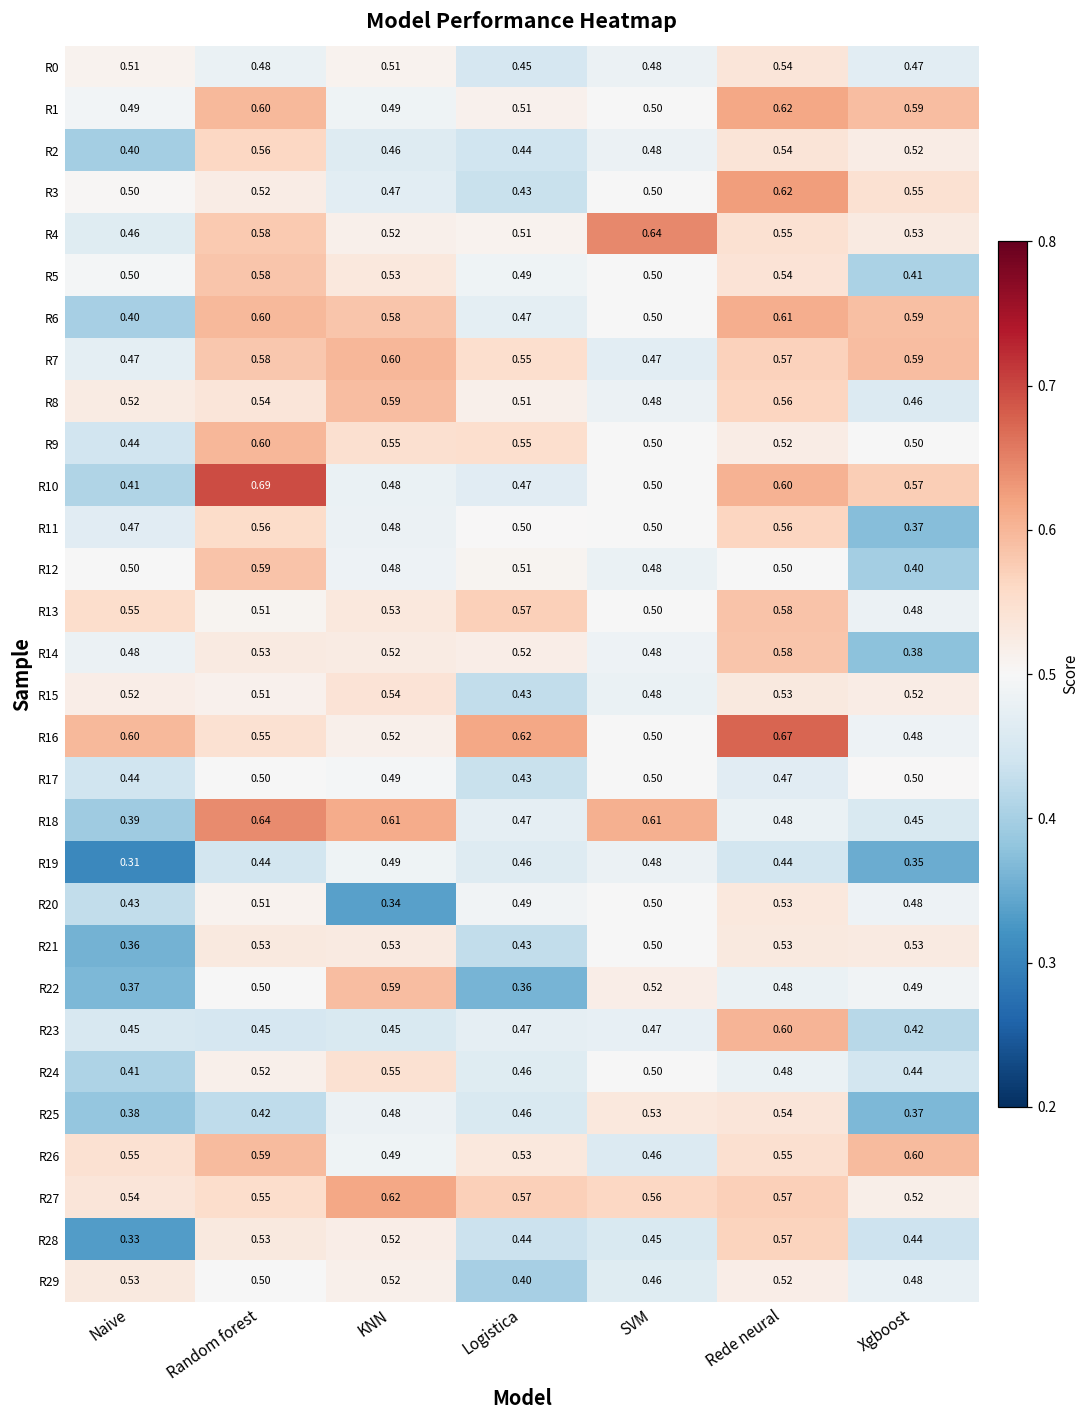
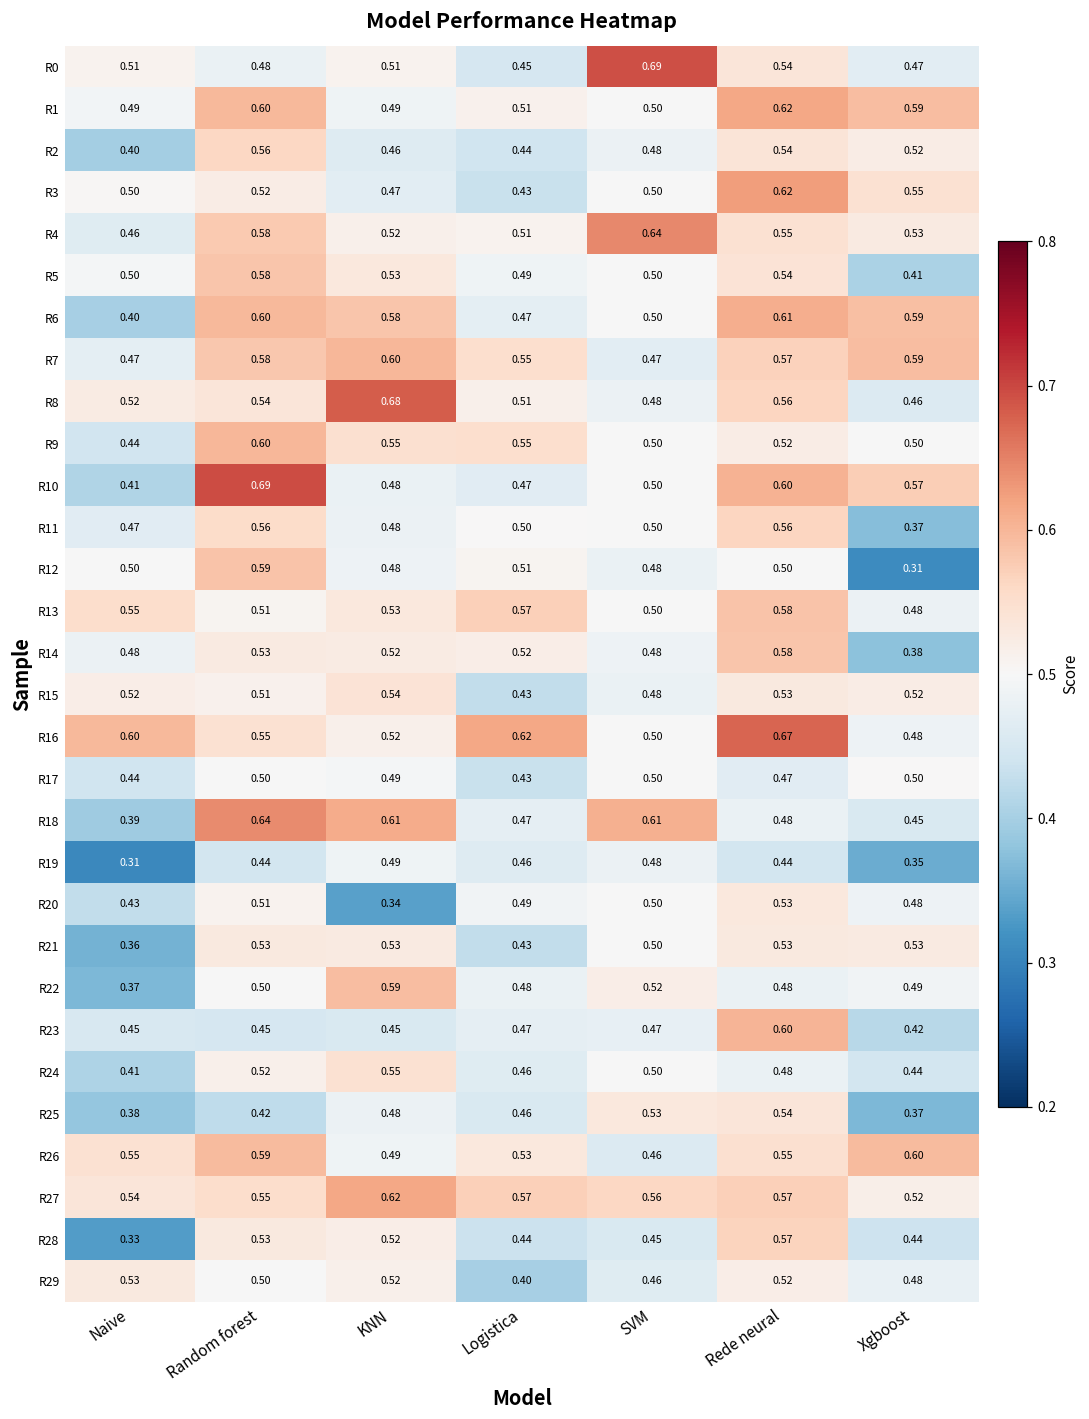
  {
    "R0": {
      "Naive": 0.51,
      "Random forest": 0.48,
      "KNN": 0.51,
      "Logistica": 0.45,
-     "SVM": 0.48,
+     "SVM": 0.69,
      "Rede neural": 0.54,
      "Xgboost": 0.47
    },
    "R8": {
      "Naive": 0.52,
      "Random forest": 0.54,
-     "KNN": 0.59,
+     "KNN": 0.68,
      "Logistica": 0.51,
      "SVM": 0.48,
      "Rede neural": 0.56,
      "Xgboost": 0.46
    },
    "R12": {
      "Naive": 0.50,
      "Random forest": 0.59,
      "KNN": 0.48,
      "Logistica": 0.51,
      "SVM": 0.48,
      "Rede neural": 0.50,
-     "Xgboost": 0.40
+     "Xgboost": 0.31
    },
    "R22": {
      "Naive": 0.37,
      "Random forest": 0.50,
      "KNN": 0.59,
-     "Logistica": 0.36,
+     "Logistica": 0.48,
      "SVM": 0.52,
      "Rede neural": 0.48,
      "Xgboost": 0.49
    }
  }
